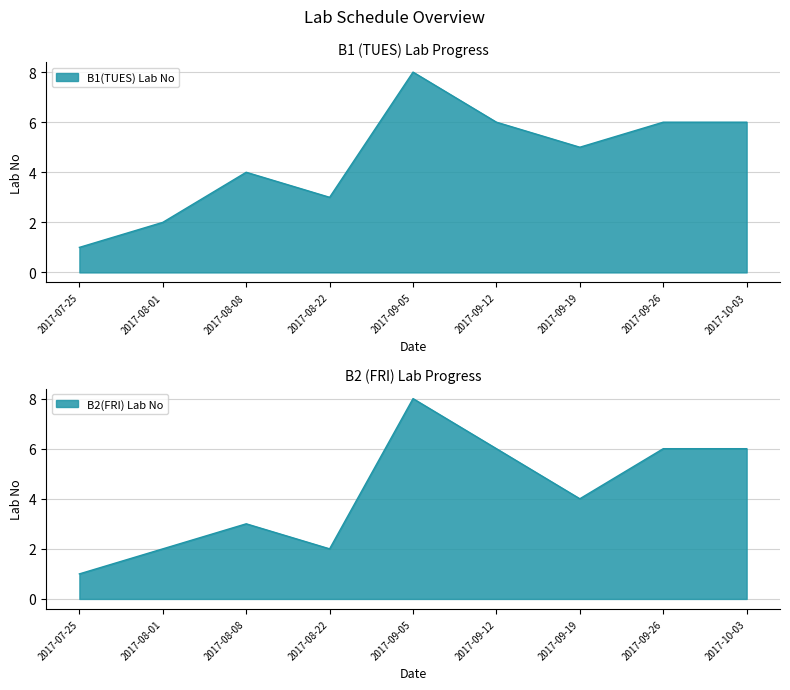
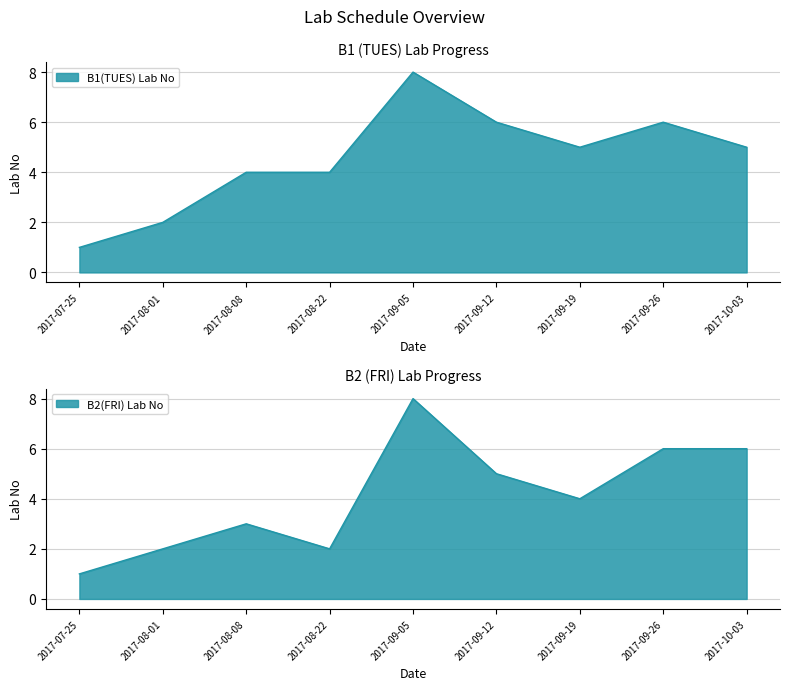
  {
    "B1 (TUES) Lab Progress": {
      "2017-07-25": 1,
      "2017-08-01": 2,
      "2017-08-08": 4,
-     "2017-08-22": 3,
+     "2017-08-22": 4,
      "2017-09-05": 8,
      "2017-09-12": 6,
      "2017-09-19": 5,
      "2017-09-26": 6,
-     "2017-10-03": 6
+     "2017-10-03": 5
    },
    "B2 (FRI) Lab Progress": {
      "2017-07-25": 1,
      "2017-08-01": 2,
      "2017-08-08": 3,
      "2017-08-22": 2,
      "2017-09-05": 8,
-     "2017-09-12": 6,
+     "2017-09-12": 5,
      "2017-09-19": 4,
      "2017-09-26": 6,
      "2017-10-03": 6
    }
  }
